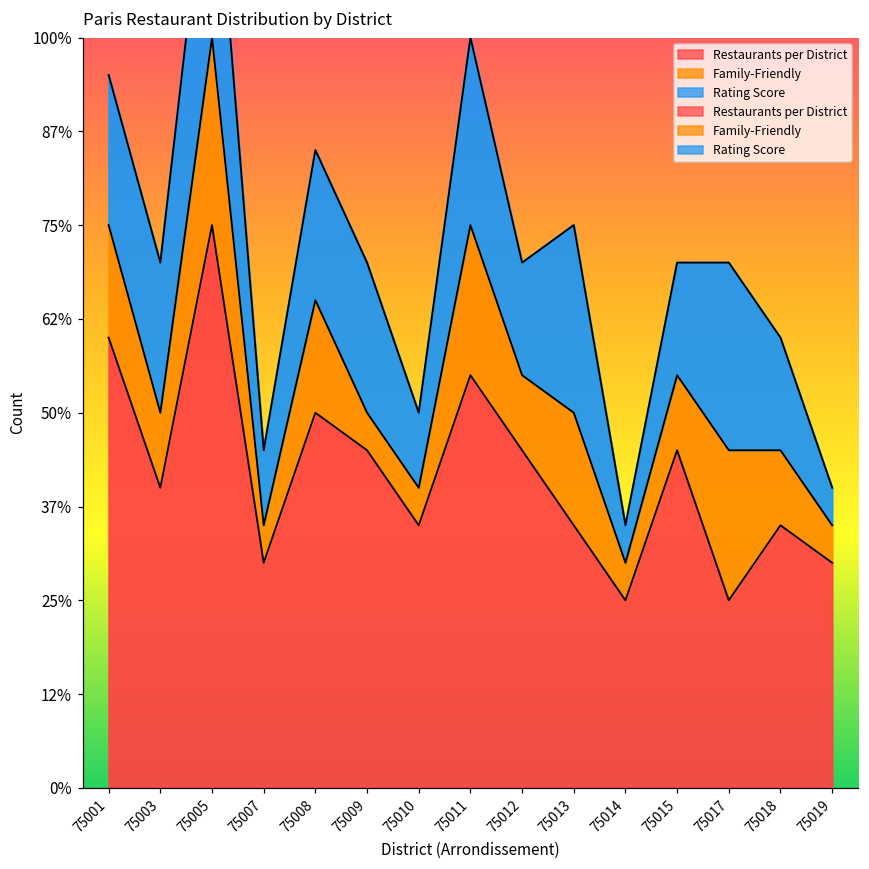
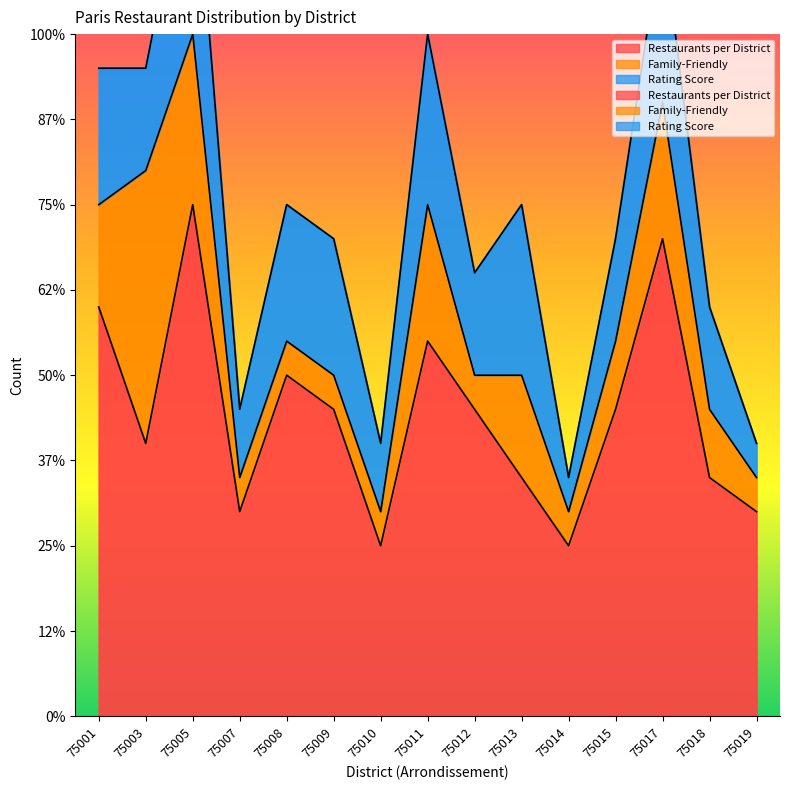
  {
    "Restaurants per District": {
      "75001": "60%",
      "75003": "40%",
      "75005": "75%",
      "75007": "30%",
      "75008": "50%",
      "75009": "45%",
-     "75010": "35%",
+     "75010": "25%",
      "75011": "55%",
      "75012": "45%",
      "75013": "35%",
      "75014": "25%",
      "75015": "45%",
-     "75017": "25%",
+     "75017": "70%",
      "75018": "35%",
      "75019": "30%"
    },
    "Family-Friendly": {
      "75001": "15%",
-     "75003": "10%",
+     "75003": "40%",
      "75005": "25%",
      "75007": "5%",
-     "75008": "15%",
+     "75008": "5%",
      "75009": "5%",
      "75010": "5%",
      "75011": "20%",
-     "75012": "10%",
+     "75012": "5%",
      "75013": "15%",
      "75014": "5%",
      "75015": "10%",
      "75018": "10%",
      "75019": "5%"
    },
    "Rating Score": {
      "75001": "20%",
-     "75003": "20%",
+     "75003": "15%",
      "75007": "10%",
      "75008": "20%",
      "75009": "20%",
      "75010": "10%",
      "75011": "25%",
      "75012": "15%",
      "75013": "25%",
      "75014": "5%",
      "75015": "15%",
      "75018": "15%",
      "75019": "5%"
    }
  }
